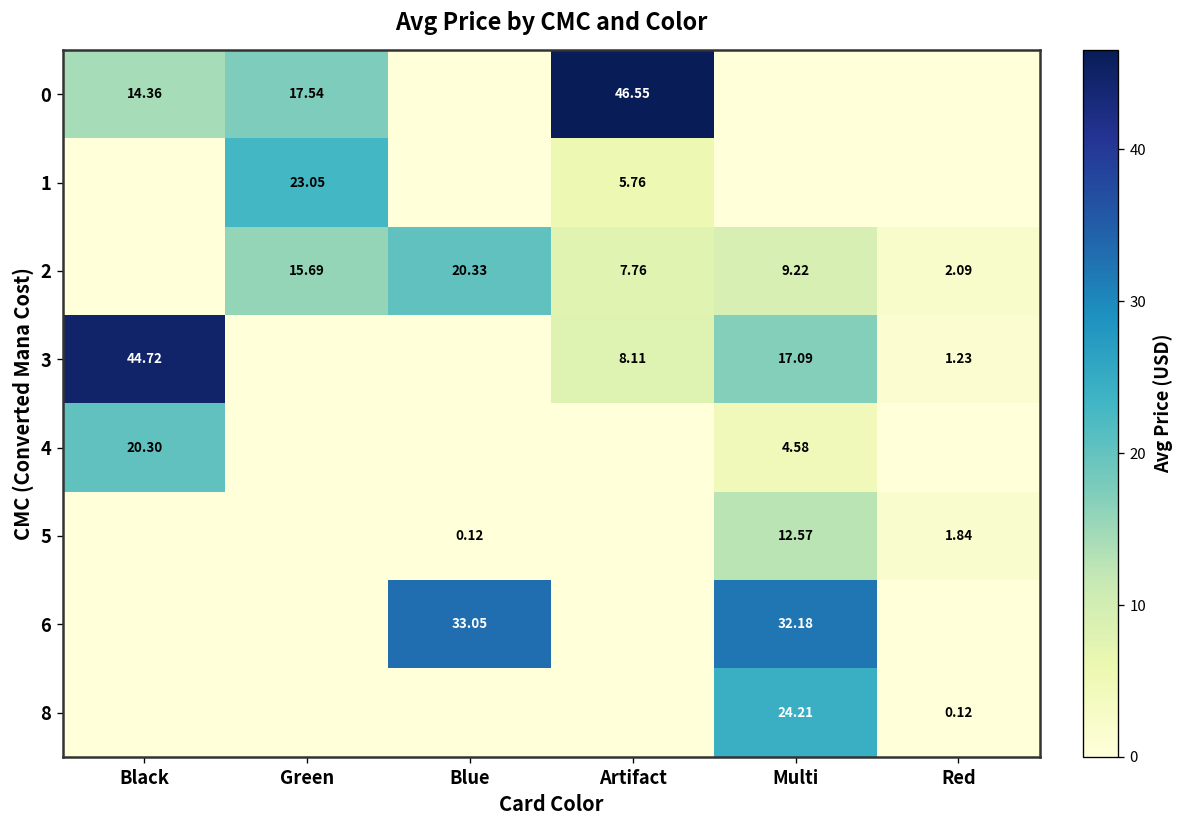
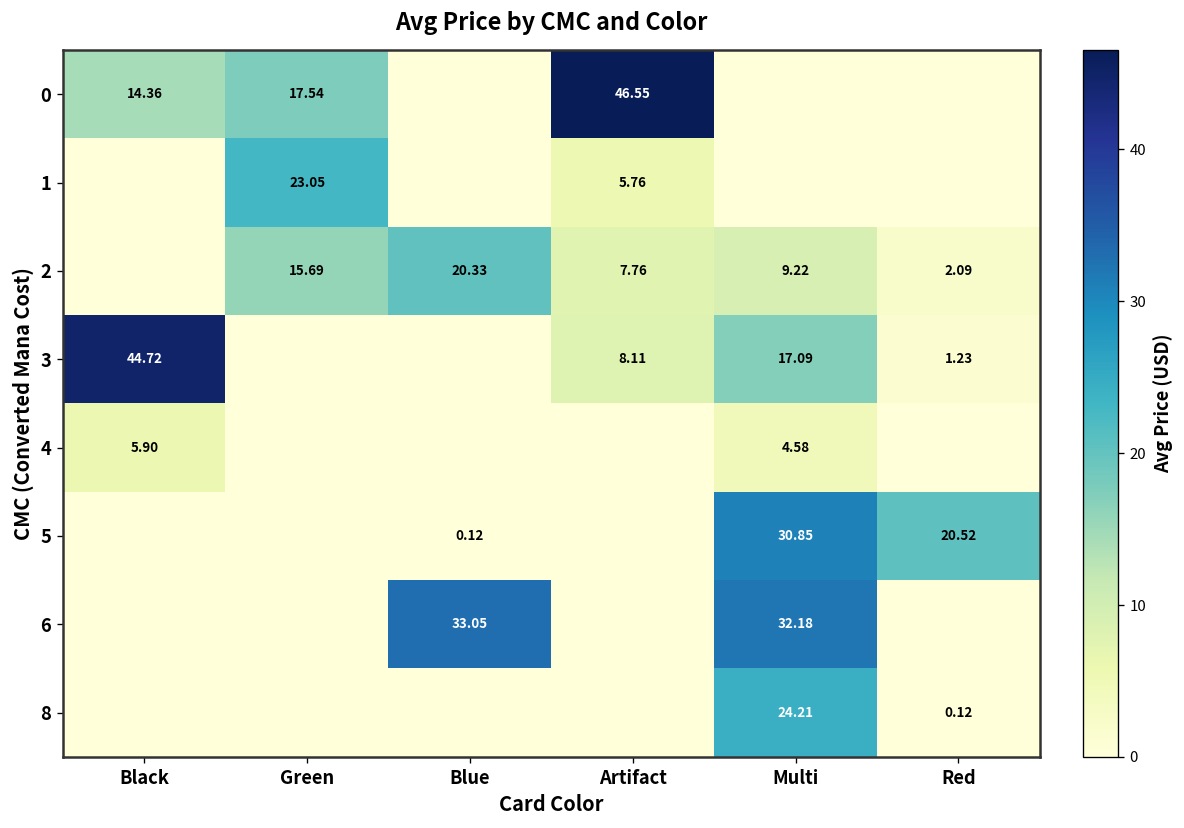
  {
    "0": {
      "Black": 14.36,
      "Green": 17.54,
      "Artifact": 46.55
    },
    "1": {
      "Green": 23.05,
      "Artifact": 5.76
    },
    "2": {
      "Green": 15.69,
      "Blue": 20.33,
      "Artifact": 7.76,
      "Multi": 9.22,
      "Red": 2.09
    },
    "3": {
      "Black": 44.72,
      "Artifact": 8.11,
      "Multi": 17.09,
      "Red": 1.23
    },
    "4": {
-     "Black": 20.30,
+     "Black": 5.90,
      "Multi": 4.58
    },
    "5": {
      "Blue": 0.12,
-     "Multi": 12.57,
-     "Red": 1.84
+     "Multi": 30.85,
+     "Red": 20.52
    },
    "6": {
      "Blue": 33.05,
      "Multi": 32.18
    },
    "8": {
      "Multi": 24.21,
      "Red": 0.12
    }
  }
